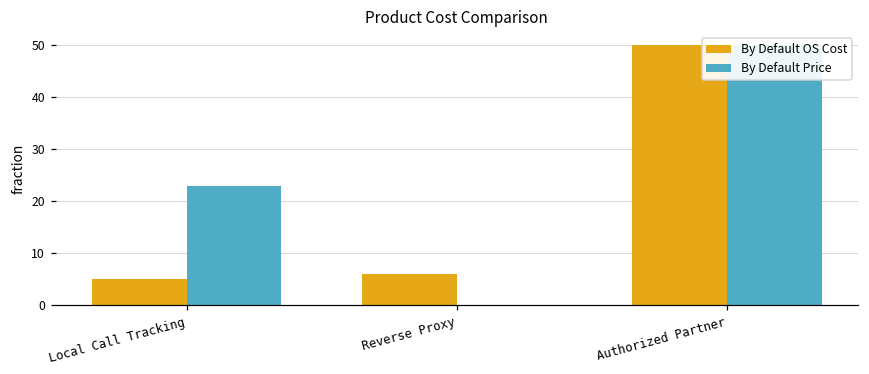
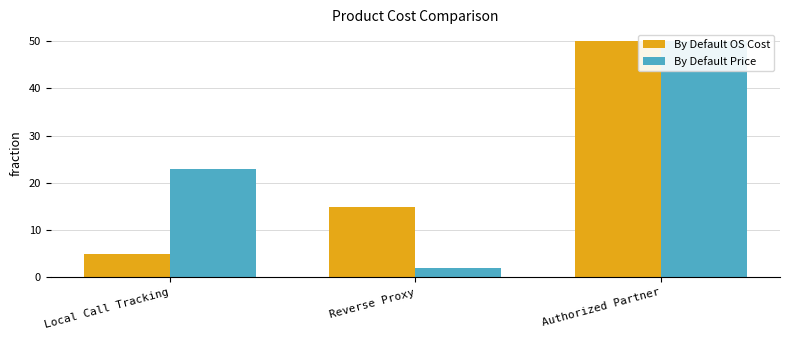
  {
    "By Default OS Cost": {
      "Local Call Tracking": 5,
-     "Reverse Proxy": 6,
+     "Reverse Proxy": 15,
      "Authorized Partner": 50
    },
    "By Default Price": {
      "Local Call Tracking": 23,
-     "Reverse Proxy": 0
+     "Reverse Proxy": 2
    }
  }
